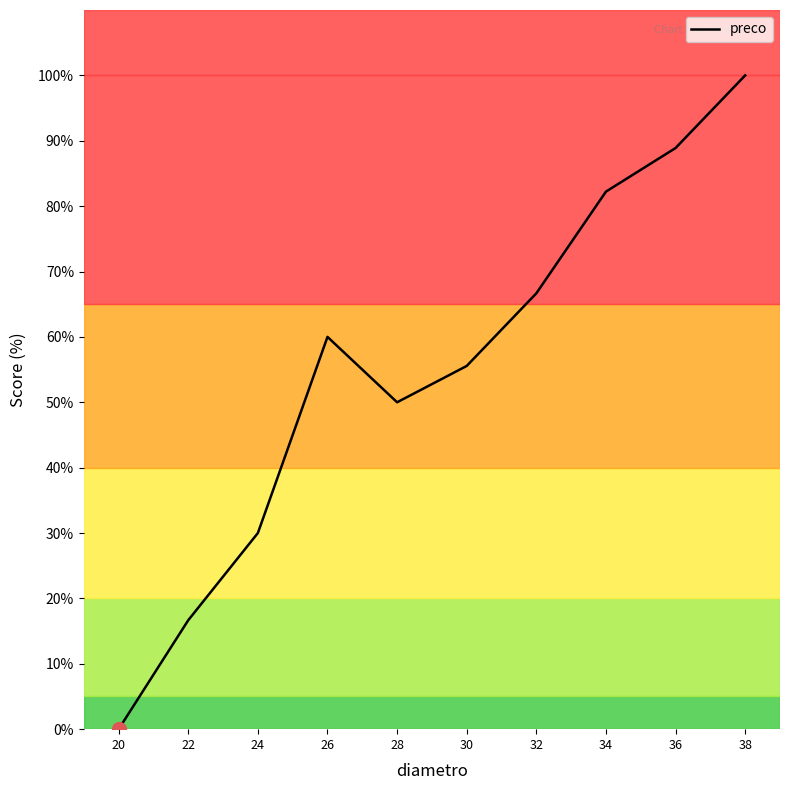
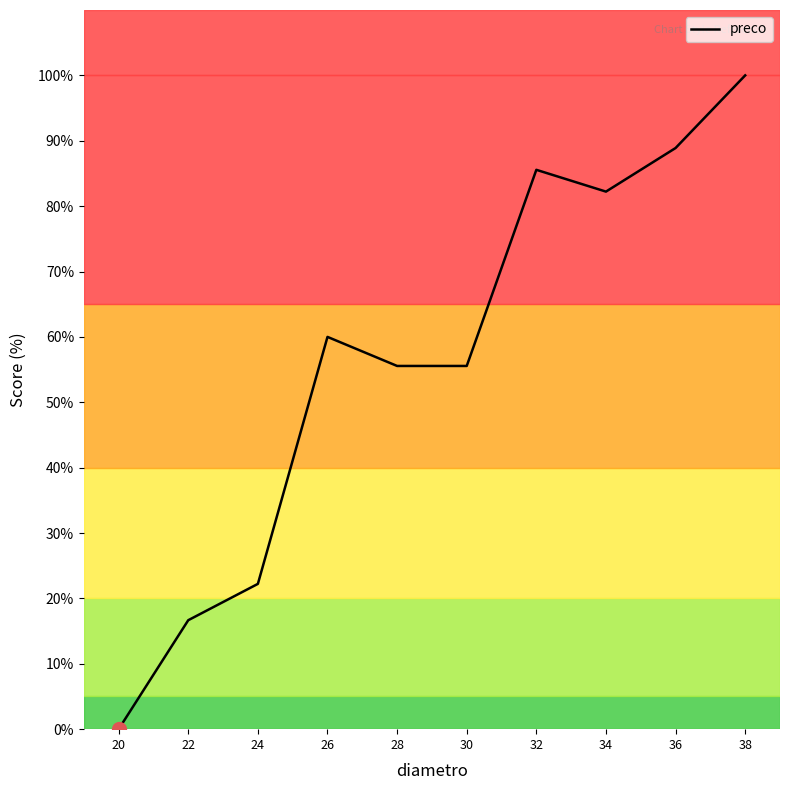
  {
    "preco": {
      "22": "17%",
-     "24": "30%",
+     "24": "22%",
      "26": "60%",
-     "28": "50%",
+     "28": "56%",
      "30": "56%",
-     "32": "67%",
+     "32": "86%",
      "34": "82%",
      "36": "89%",
      "38": "100%"
    }
  }
